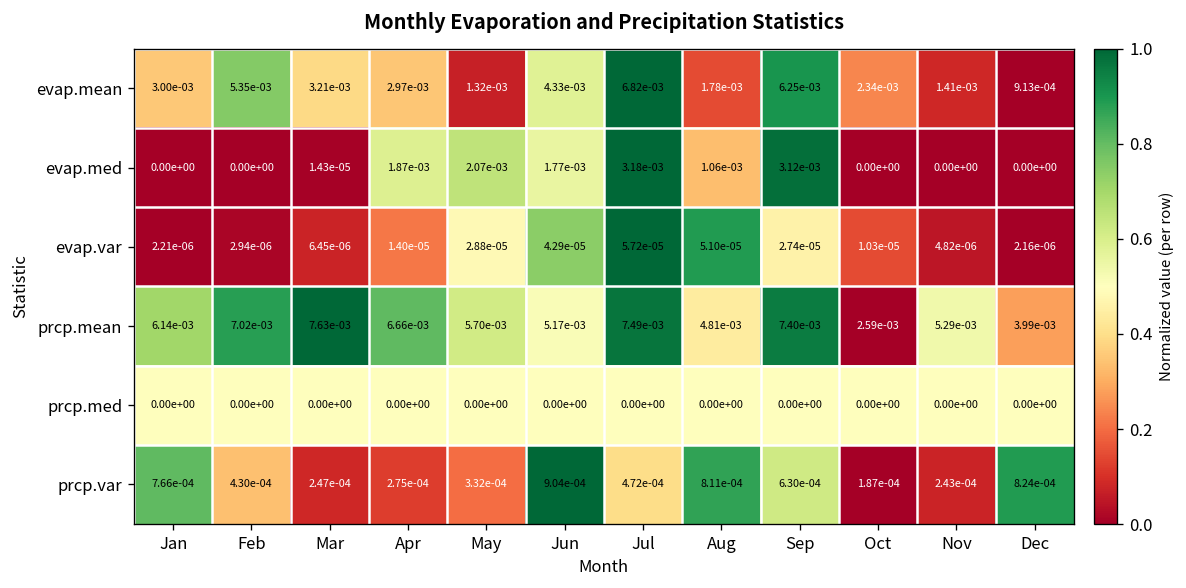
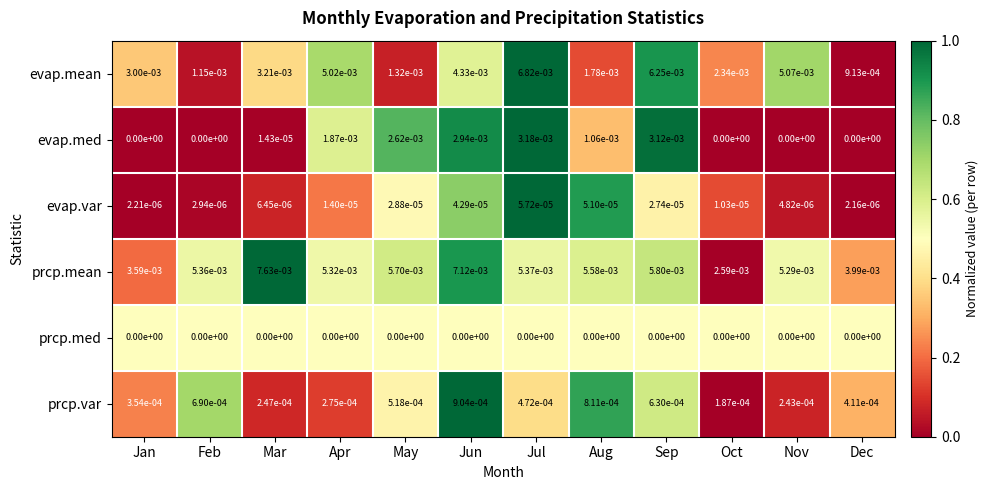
  {
    "evap.mean": {
      "Jan": "3.00e-03",
-     "Feb": "5.35e-03",
+     "Feb": "1.15e-03",
      "Mar": "3.21e-03",
-     "Apr": "2.97e-03",
+     "Apr": "5.02e-03",
      "May": "1.32e-03",
      "Jun": "4.33e-03",
      "Jul": "6.82e-03",
      "Aug": "1.78e-03",
      "Sep": "6.25e-03",
      "Oct": "2.34e-03",
-     "Nov": "1.41e-03",
+     "Nov": "5.07e-03",
      "Dec": "9.13e-04"
    },
    "evap.med": {
      "Jan": "0.00e+00",
      "Feb": "0.00e+00",
      "Mar": "1.43e-05",
      "Apr": "1.87e-03",
-     "May": "2.07e-03",
-     "Jun": "1.77e-03",
+     "May": "2.62e-03",
+     "Jun": "2.94e-03",
      "Jul": "3.18e-03",
      "Aug": "1.06e-03",
      "Sep": "3.12e-03",
      "Oct": "0.00e+00",
      "Nov": "0.00e+00",
      "Dec": "0.00e+00"
    },
    "evap.var": {
      "Jan": "2.21e-06",
      "Feb": "2.94e-06",
      "Mar": "6.45e-06",
      "Apr": "1.40e-05",
      "May": "2.88e-05",
      "Jun": "4.29e-05",
      "Jul": "5.72e-05",
      "Aug": "5.10e-05",
      "Sep": "2.74e-05",
      "Oct": "1.03e-05",
      "Nov": "4.82e-06",
      "Dec": "2.16e-06"
    },
    "prcp.mean": {
-     "Jan": "6.14e-03",
-     "Feb": "7.02e-03",
+     "Jan": "3.59e-03",
+     "Feb": "5.36e-03",
      "Mar": "7.63e-03",
-     "Apr": "6.66e-03",
+     "Apr": "5.32e-03",
      "May": "5.70e-03",
-     "Jun": "5.17e-03",
-     "Jul": "7.49e-03",
-     "Aug": "4.81e-03",
-     "Sep": "7.40e-03",
+     "Jun": "7.12e-03",
+     "Jul": "5.37e-03",
+     "Aug": "5.58e-03",
+     "Sep": "5.80e-03",
      "Oct": "2.59e-03",
      "Nov": "5.29e-03",
      "Dec": "3.99e-03"
    },
    "prcp.med": {
      "Jan": "0.00e+00",
      "Feb": "0.00e+00",
      "Mar": "0.00e+00",
      "Apr": "0.00e+00",
      "May": "0.00e+00",
      "Jun": "0.00e+00",
      "Jul": "0.00e+00",
      "Aug": "0.00e+00",
      "Sep": "0.00e+00",
      "Oct": "0.00e+00",
      "Nov": "0.00e+00",
      "Dec": "0.00e+00"
    },
    "prcp.var": {
-     "Jan": "7.66e-04",
-     "Feb": "4.30e-04",
+     "Jan": "3.54e-04",
+     "Feb": "6.90e-04",
      "Mar": "2.47e-04",
      "Apr": "2.75e-04",
-     "May": "3.32e-04",
+     "May": "5.18e-04",
      "Jun": "9.04e-04",
      "Jul": "4.72e-04",
      "Aug": "8.11e-04",
      "Sep": "6.30e-04",
      "Oct": "1.87e-04",
      "Nov": "2.43e-04",
-     "Dec": "8.24e-04"
+     "Dec": "4.11e-04"
    }
  }
